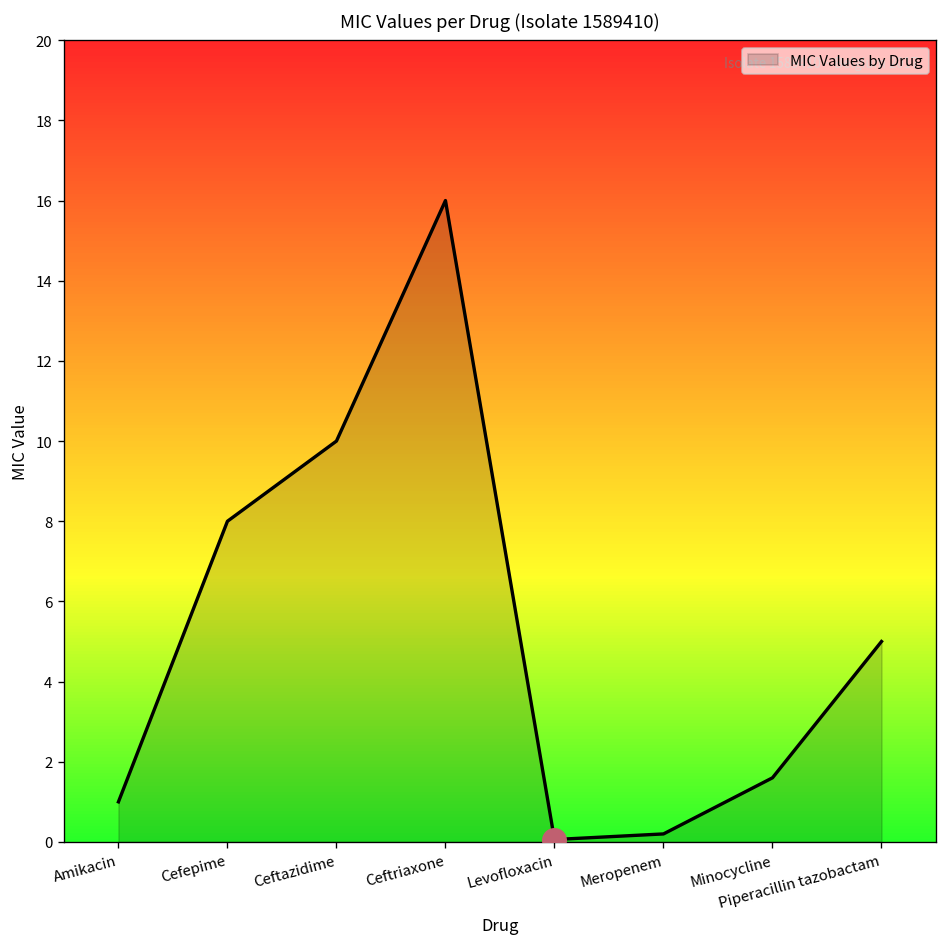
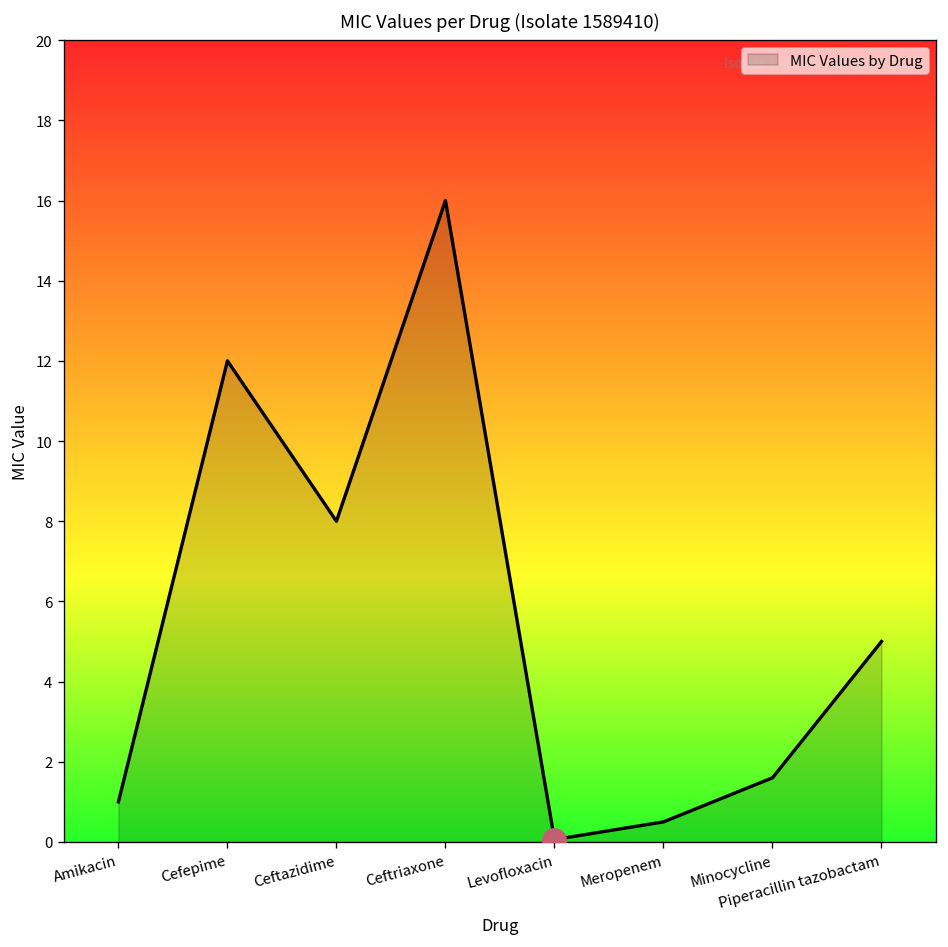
  {
    "MIC Values by Drug": {
      "Amikacin": 1.0,
-     "Cefepime": 8,
-     "Ceftazidime": 10,
+     "Cefepime": 12,
+     "Ceftazidime": 8,
      "Ceftriaxone": 16.0,
-     "Meropenem": 0.2,
+     "Meropenem": 0.5,
      "Minocycline": 1.6,
      "Piperacillin tazobactam": 5.0
    }
  }
